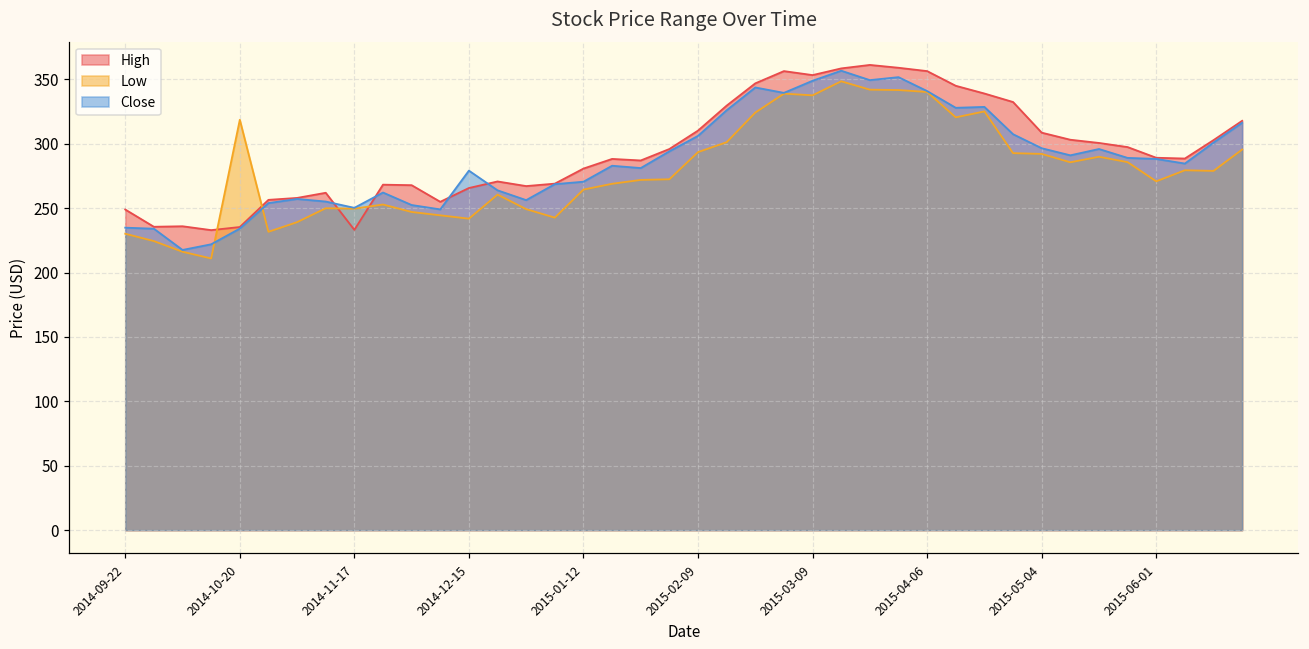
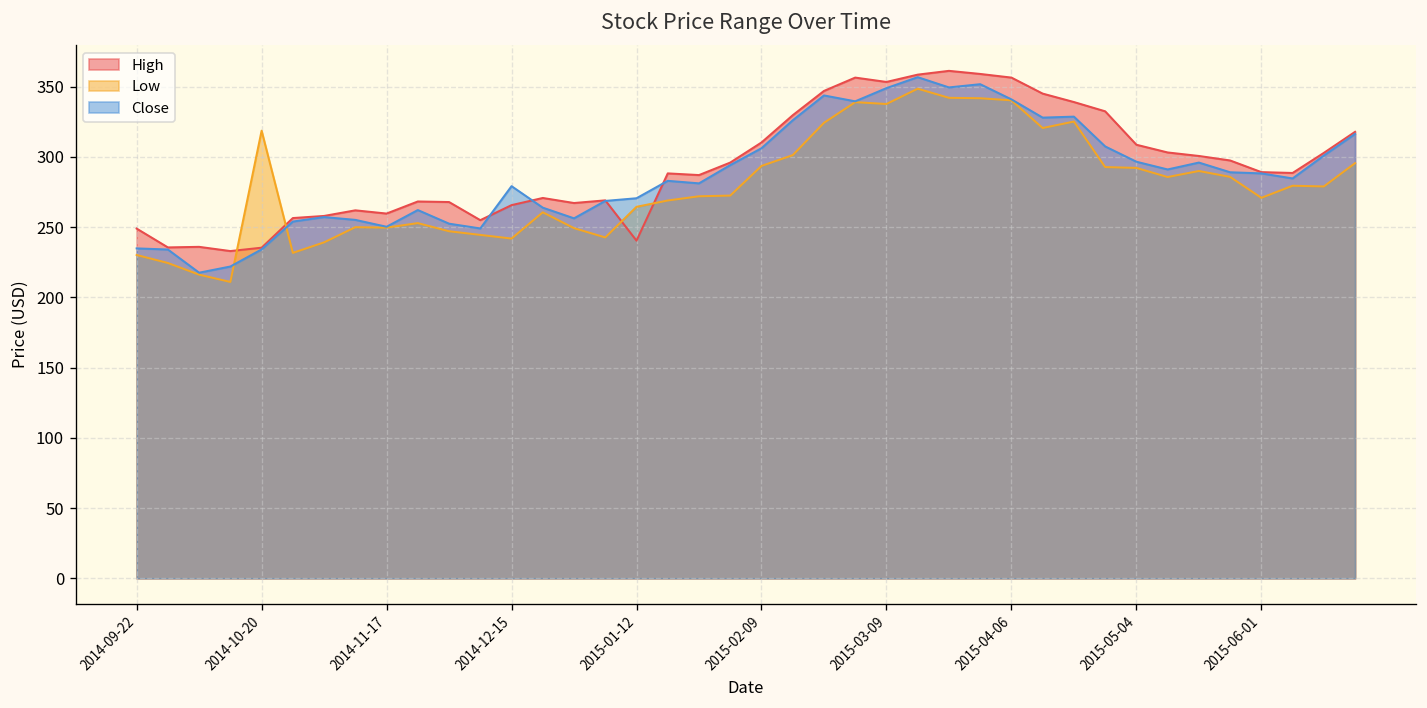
  {
    "High": {
      "2014-09-22": 249,
-     "2014-11-17": 233,
+     "2014-11-17": 260,
      "2014-12-15": 266,
-     "2015-01-12": 281,
+     "2015-01-12": 240,
      "2015-02-09": 310,
      "2015-03-09": 353,
      "2015-04-06": 357,
      "2015-05-04": 309
    },
    "Low": {
      "2014-09-22": 230,
      "2014-10-20": 319,
      "2014-12-15": 242,
      "2015-01-12": 265,
      "2015-02-09": 294,
      "2015-03-09": 338,
      "2015-05-04": 292,
      "2015-06-01": 271
    },
    "Close": {
      "2014-09-22": 235,
      "2014-12-15": 279,
      "2015-01-12": 271,
      "2015-02-09": 306,
      "2015-03-09": 349,
      "2015-05-04": 297
    }
  }
